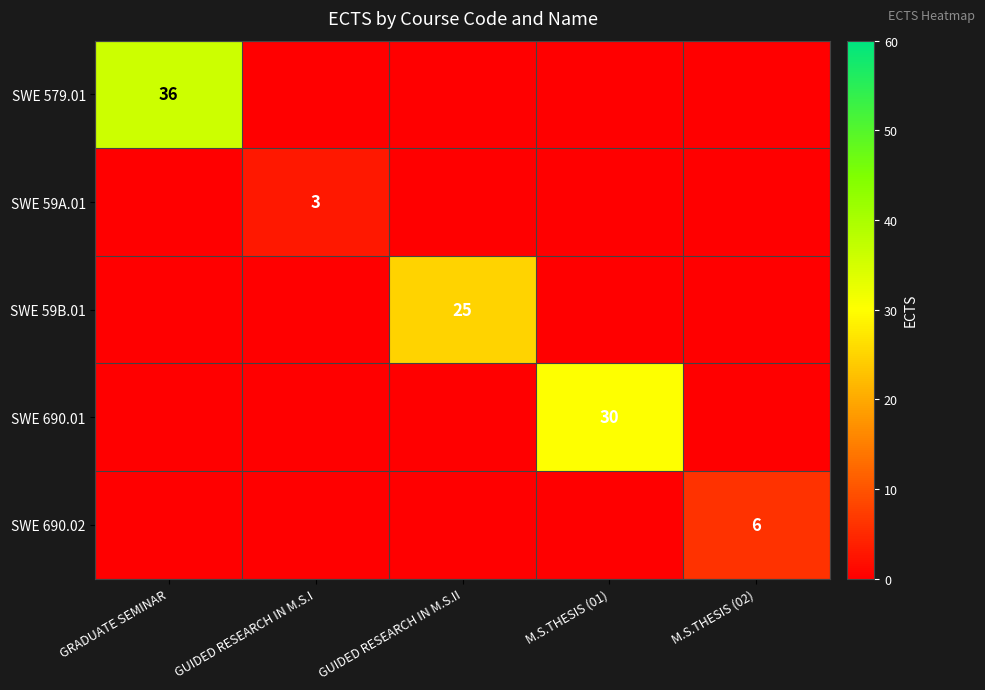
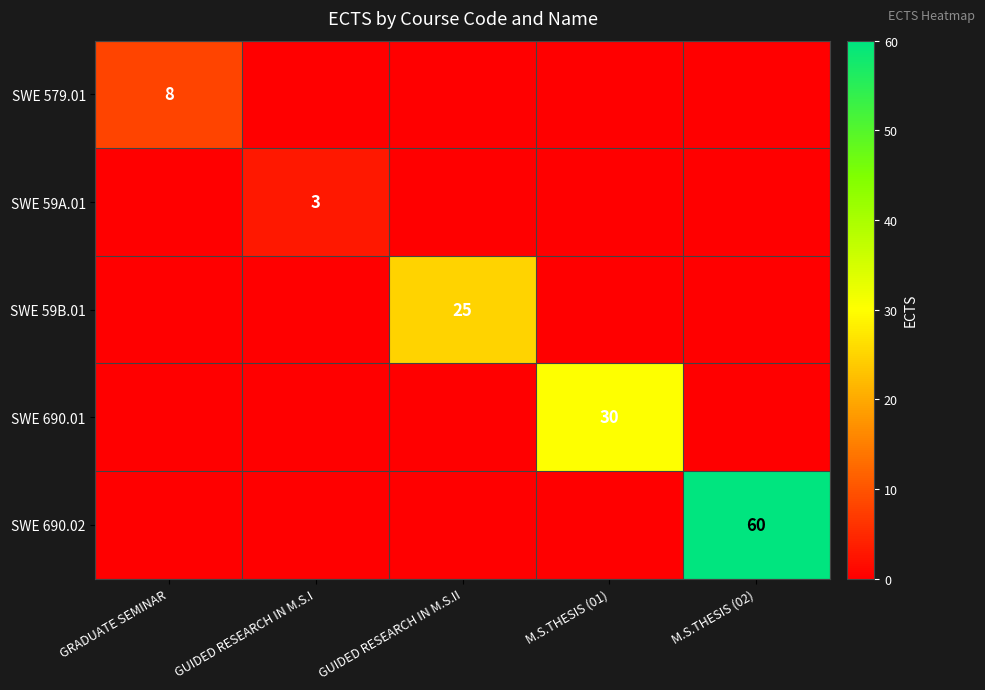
  {
    "SWE 579.01": {
-     "GRADUATE SEMINAR": 36
+     "GRADUATE SEMINAR": 8
    },
    "SWE 59A.01": {
      "GUIDED RESEARCH IN M.S.I": 3
    },
    "SWE 59B.01": {
      "GUIDED RESEARCH IN M.S.II": 25
    },
    "SWE 690.01": {
      "M.S.THESIS (01)": 30
    },
    "SWE 690.02": {
-     "M.S.THESIS (02)": 6
+     "M.S.THESIS (02)": 60
    }
  }
